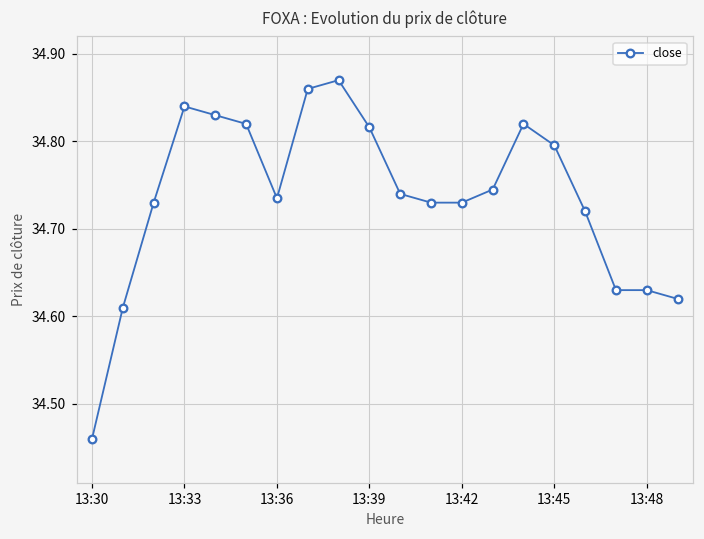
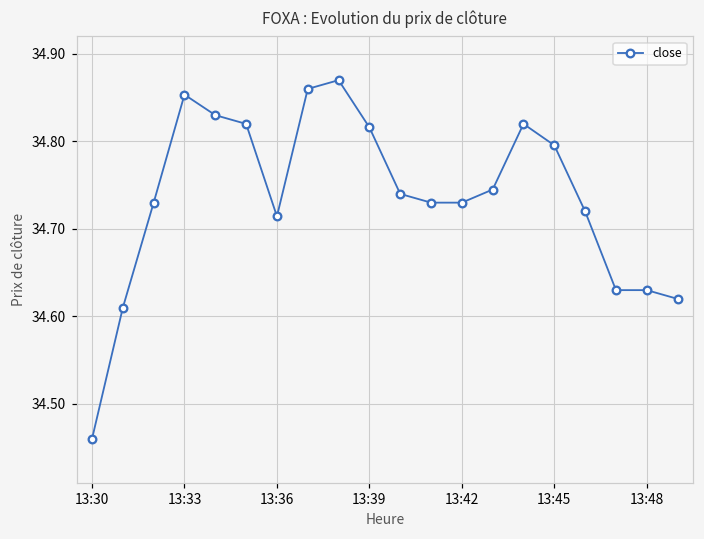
  {
    "13:30": 34.46,
-   "13:33": 34.84,
-   "13:36": 34.74,
+   "13:33": 34.85,
+   "13:36": 34.71,
    "13:39": 34.82,
    "13:42": 34.73,
    "13:45": 34.80,
    "13:48": 34.63
  }
